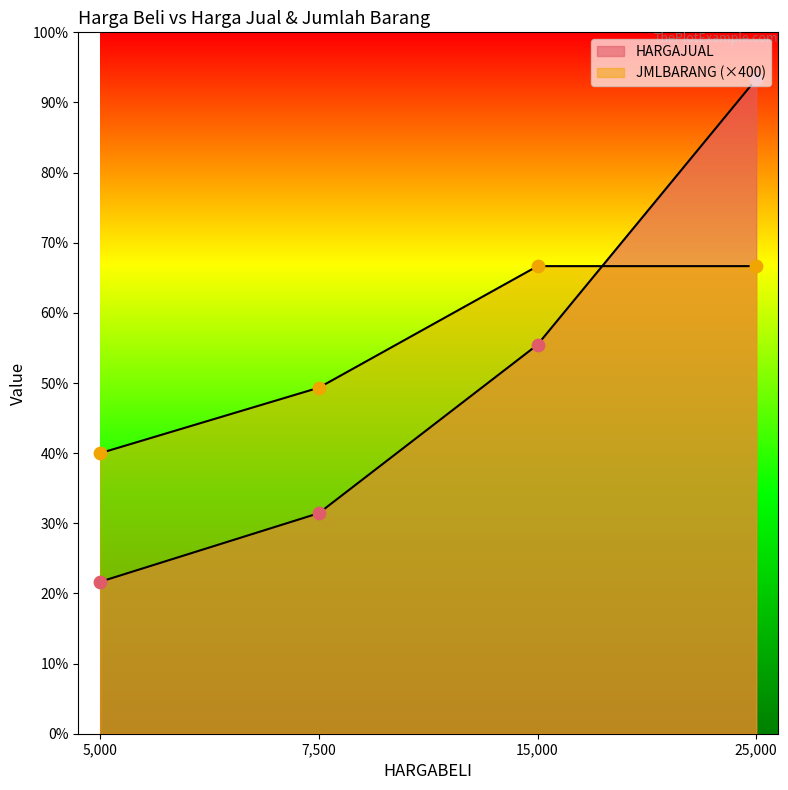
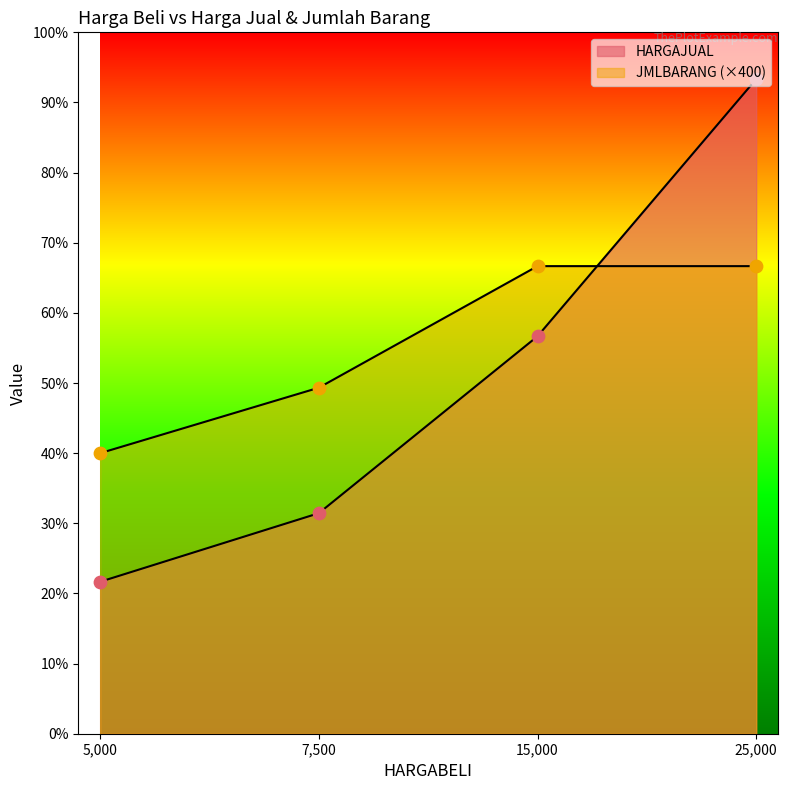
  {
    "HARGAJUAL": {
      "5,000": "22%",
      "7,500": "31%",
-     "15,000": "55%"
+     "15,000": "57%"
    },
    "JMLBARANG (×400)": {
      "5,000": "40%",
      "7,500": "49%",
      "15,000": "67%",
      "25,000": "67%"
    }
  }
